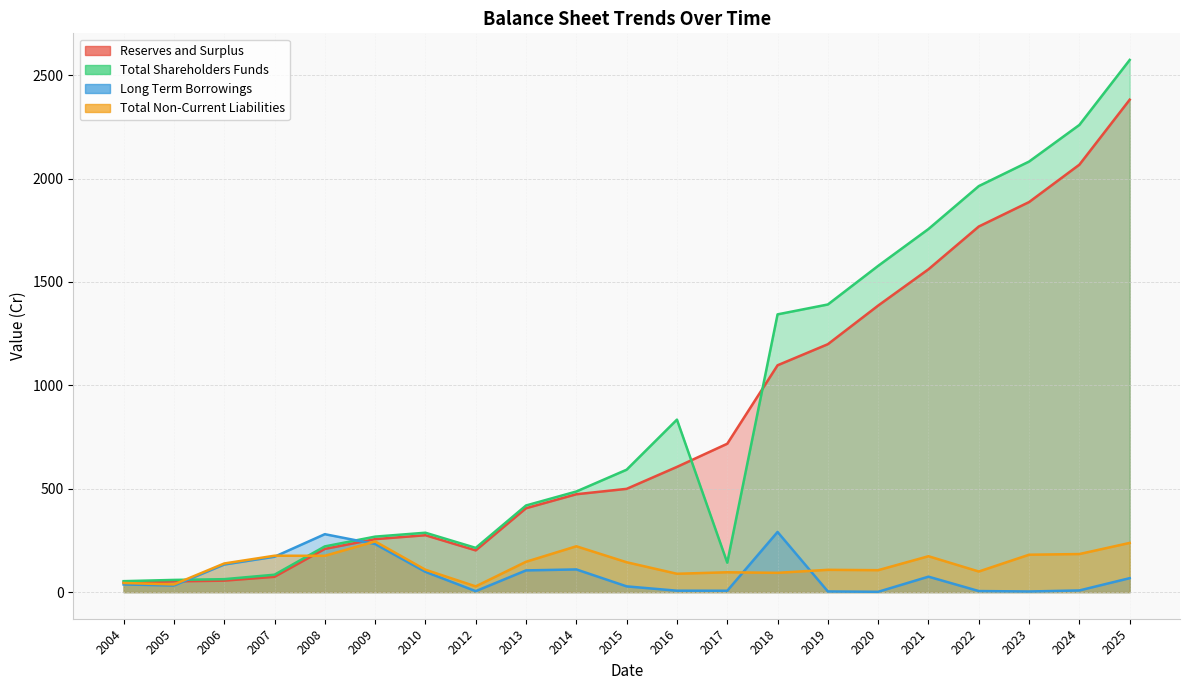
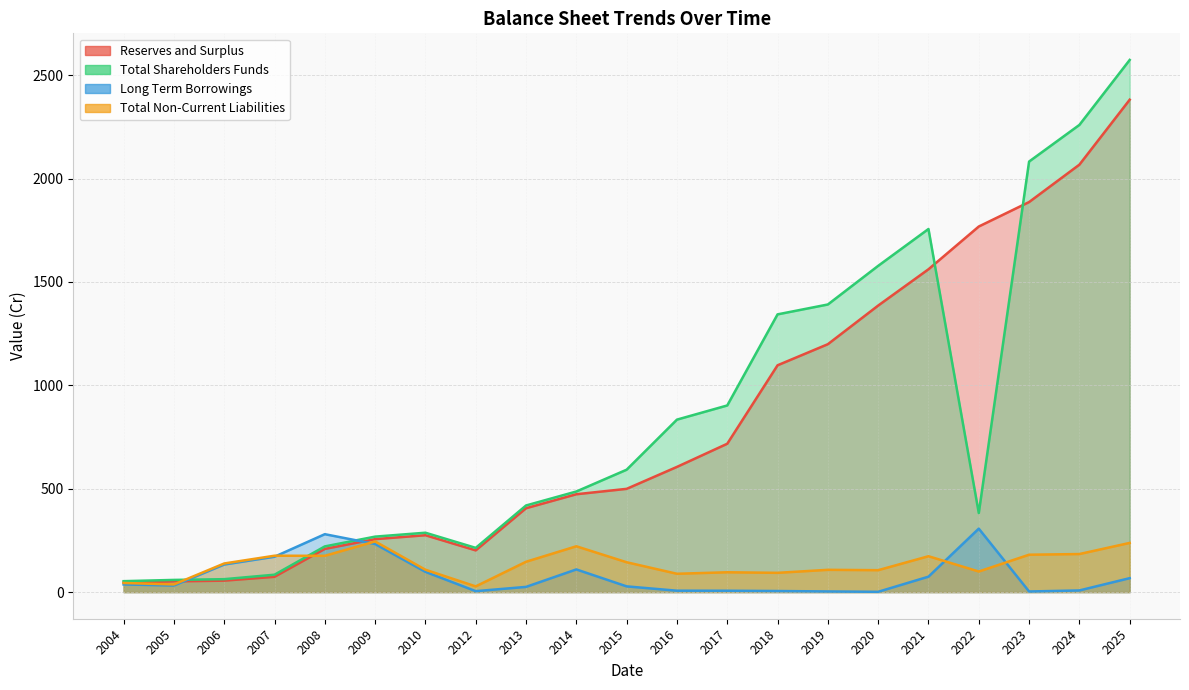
  {
    "Total Shareholders Funds": {
      "2013": 420,
      "2014": 490,
      "2015": 590,
      "2016": 830,
-     "2017": 140,
+     "2017": 900,
      "2018": 1340,
      "2019": 1390,
      "2020": 1580,
      "2021": 1760,
-     "2022": 1960,
+     "2022": 380,
      "2023": 2080,
      "2024": 2260,
      "2025": 2570
    },
    "Long Term Borrowings": {
      "2008": 280,
      "2009": 230,
      "2012": 0,
-     "2013": 110,
+     "2013": 30,
      "2014": 110,
      "2015": 30,
      "2016": 10,
      "2017": 10,
-     "2018": 290,
+     "2018": 10,
      "2019": 0,
      "2020": 0,
      "2021": 70,
-     "2022": 10,
+     "2022": 310,
      "2023": 0,
      "2024": 10,
      "2025": 70
    }
  }
